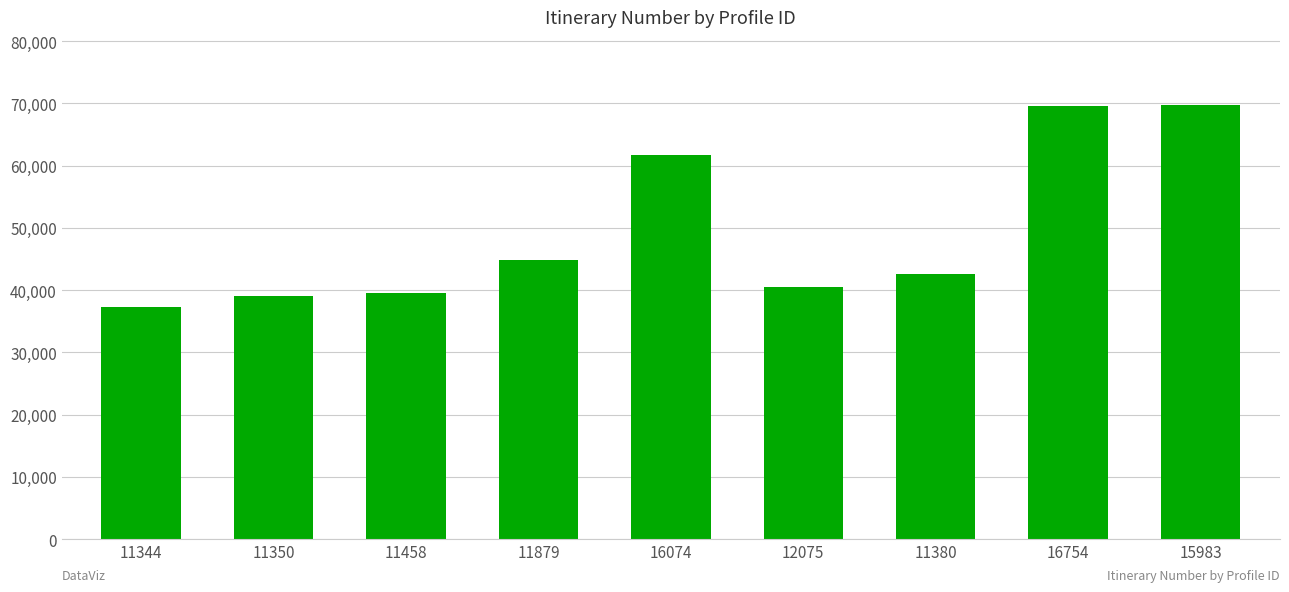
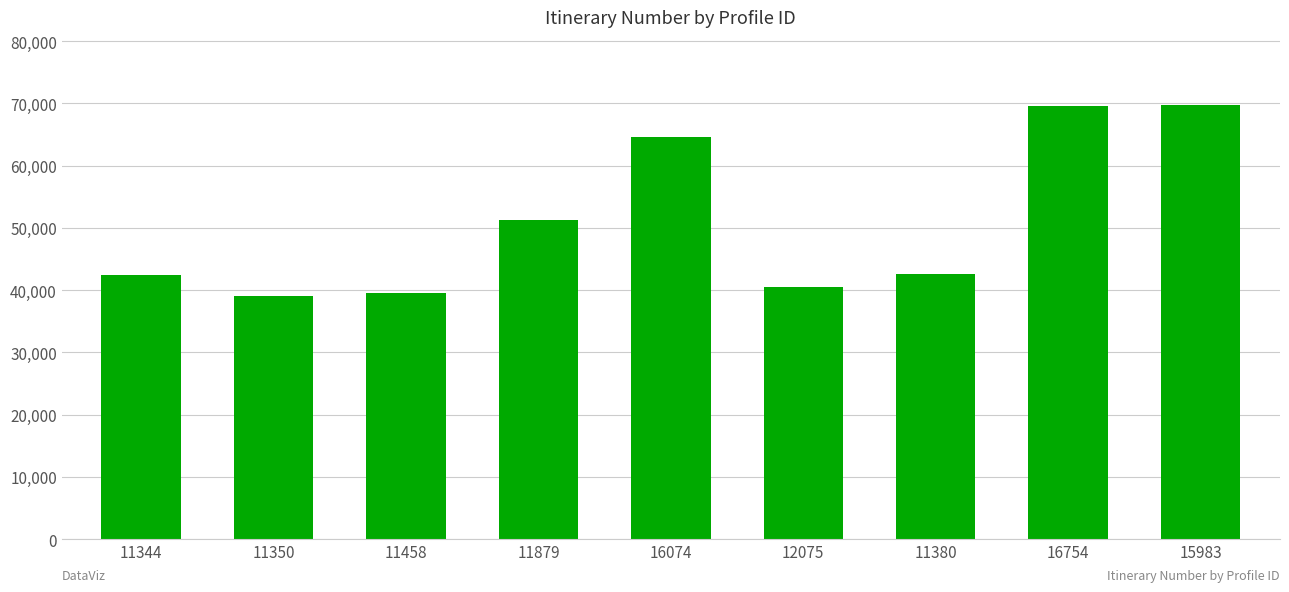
  {
-   "11344": "37,000",
+   "11344": "43,000",
    "11350": "39,000",
    "11458": "39,000",
-   "11879": "45,000",
-   "16074": "62,000",
+   "11879": "51,000",
+   "16074": "65,000",
    "12075": "41,000",
    "11380": "43,000",
    "16754": "70,000",
    "15983": "70,000"
  }
